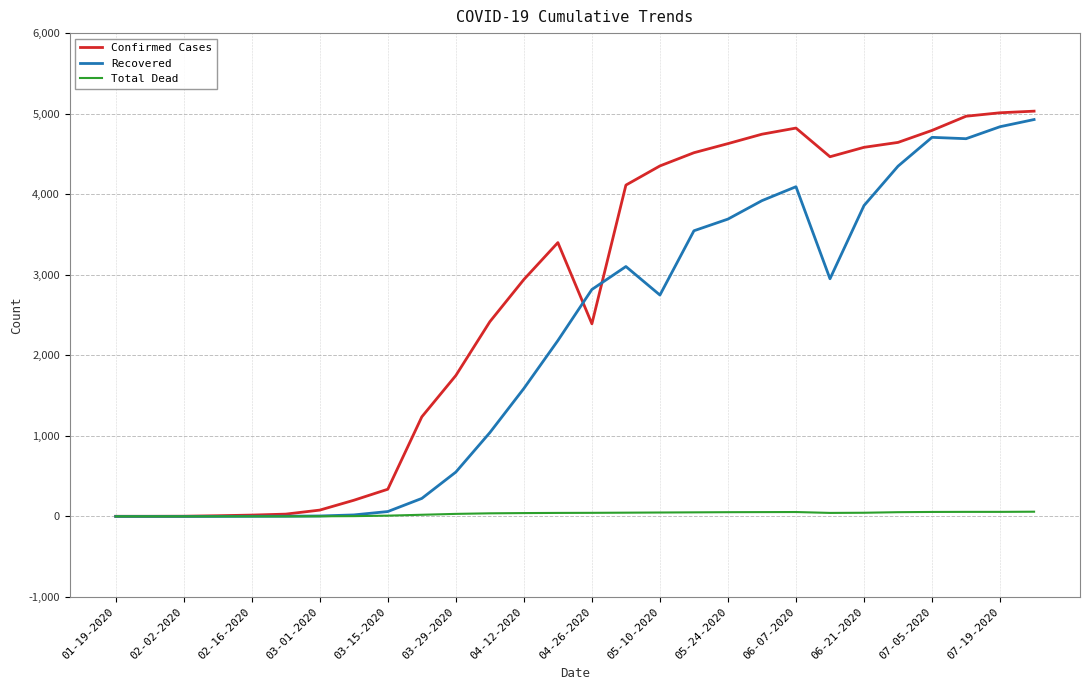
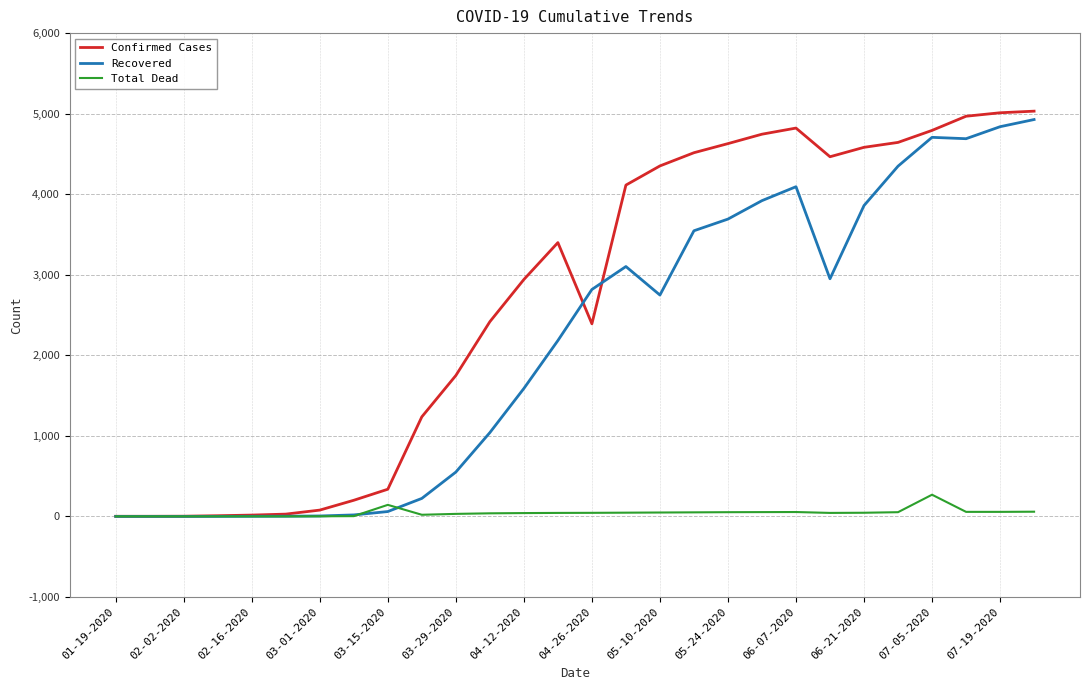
  {
    "Confirmed Cases": {
      "03-01-2020": "100",
      "03-15-2020": "300",
      "03-29-2020": "1,700",
      "04-12-2020": "2,900",
      "04-26-2020": "2,400",
      "05-10-2020": "4,400",
      "05-24-2020": "4,600",
      "06-07-2020": "4,800",
      "06-21-2020": "4,600",
      "07-05-2020": "4,800",
      "07-19-2020": "5,000"
    },
    "Recovered": {
      "03-15-2020": "100",
      "03-29-2020": "600",
      "04-12-2020": "1,600",
      "04-26-2020": "2,800",
      "05-10-2020": "2,700",
      "05-24-2020": "3,700",
      "06-07-2020": "4,100",
      "06-21-2020": "3,900",
      "07-05-2020": "4,700",
      "07-19-2020": "4,800"
    },
    "Total Dead": {
-     "03-15-2020": "0",
+     "03-15-2020": "100",
      "03-29-2020": "0",
      "04-12-2020": "0",
      "04-26-2020": "0",
      "05-10-2020": "0",
      "05-24-2020": "100",
      "06-07-2020": "100",
      "06-21-2020": "0",
-     "07-05-2020": "100",
+     "07-05-2020": "300",
      "07-19-2020": "100"
    }
  }
